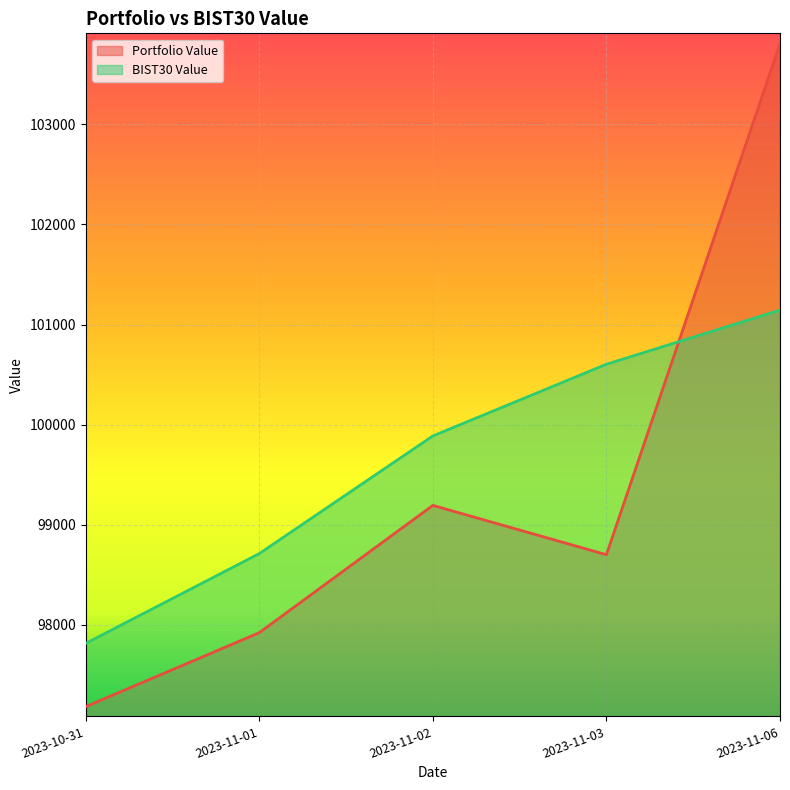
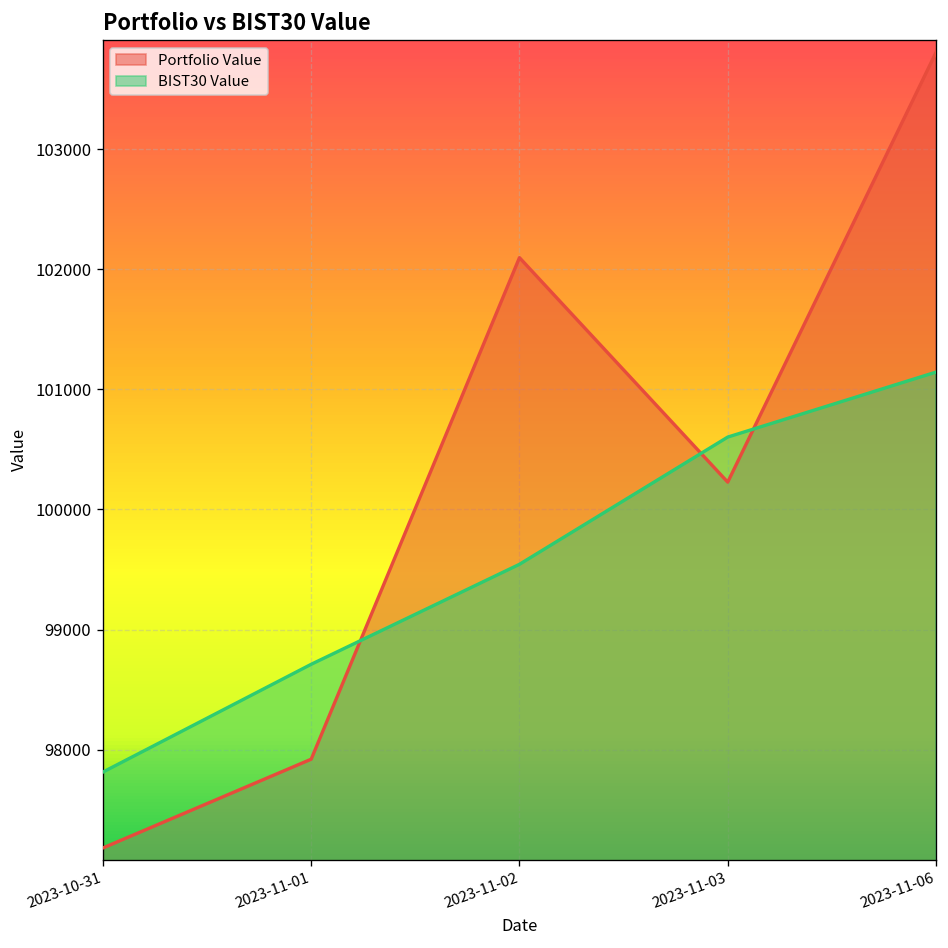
  {
    "Portfolio Value": {
      "2023-10-31": 97180,
      "2023-11-01": 97920,
-     "2023-11-02": 99190,
-     "2023-11-03": 98700,
+     "2023-11-02": 102100,
+     "2023-11-03": 100230,
      "2023-11-06": 103810
    },
    "BIST30 Value": {
      "2023-10-31": 97810,
      "2023-11-01": 98710,
-     "2023-11-02": 99890,
+     "2023-11-02": 99540,
      "2023-11-03": 100600,
      "2023-11-06": 101140
    }
  }
